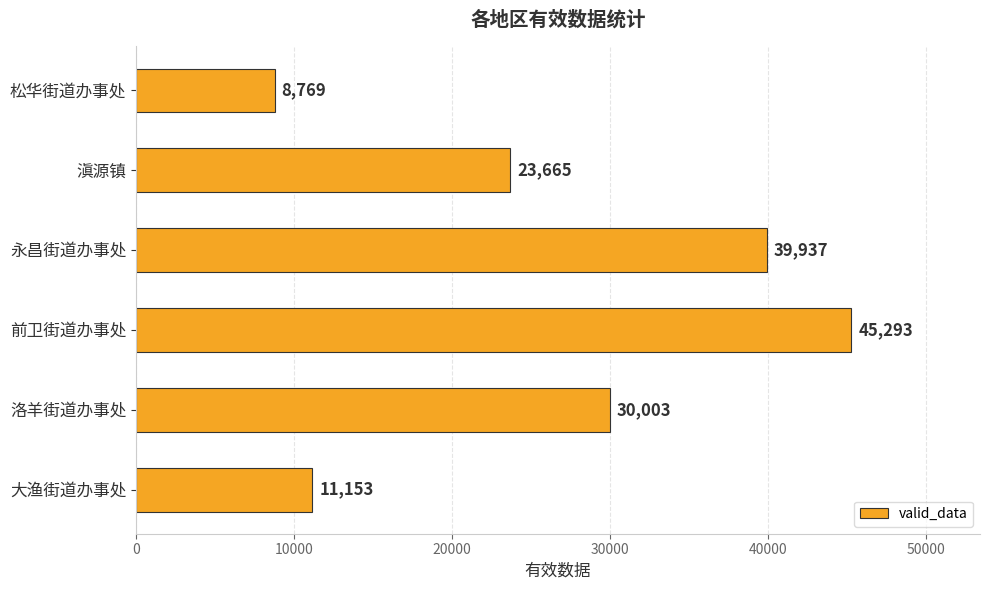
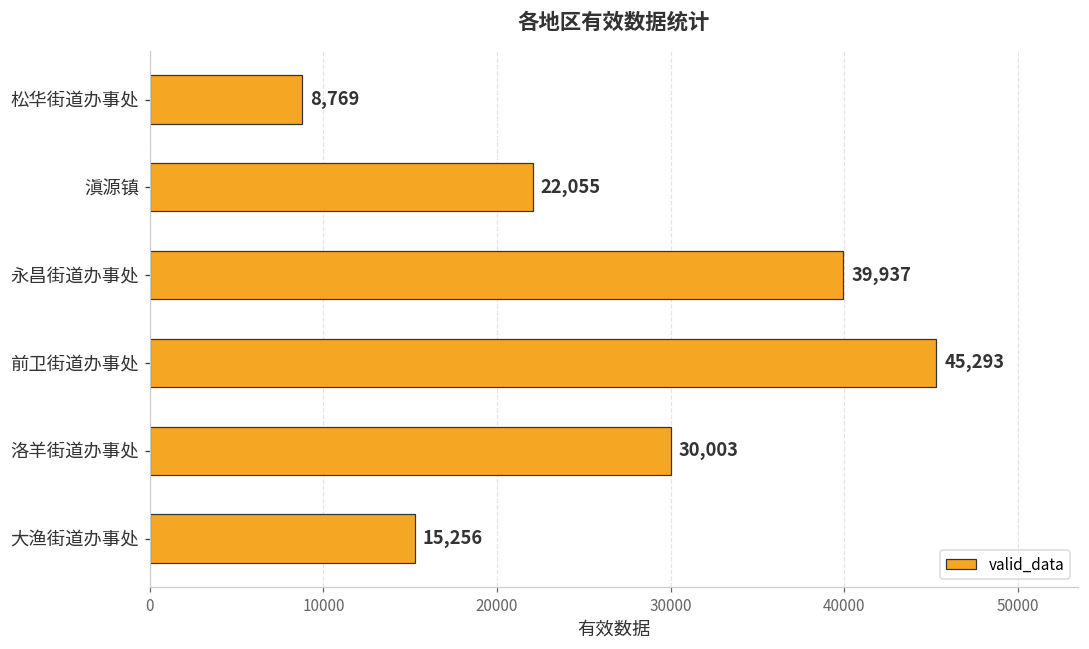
  {
    "松华街道办事处": "8,769",
-   "滇源镇": "23,665",
+   "滇源镇": "22,055",
    "永昌街道办事处": "39,937",
    "前卫街道办事处": "45,293",
    "洛羊街道办事处": "30,003",
-   "大渔街道办事处": "11,153"
+   "大渔街道办事处": "15,256"
  }
